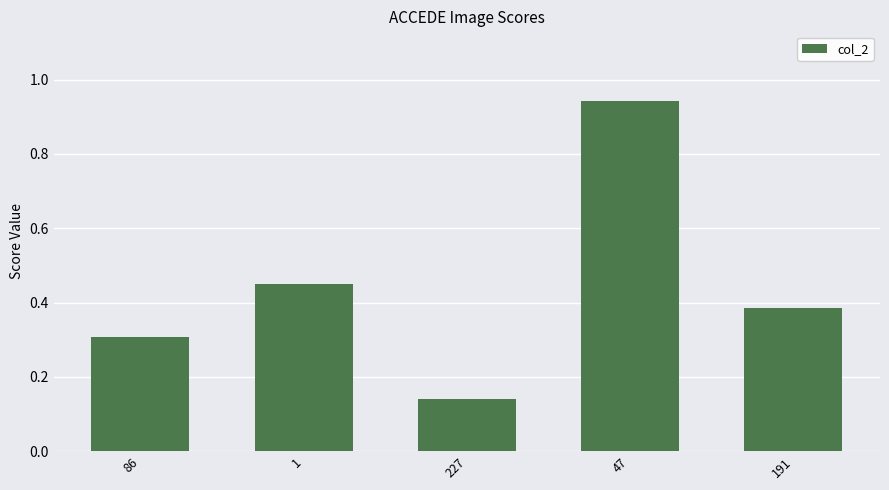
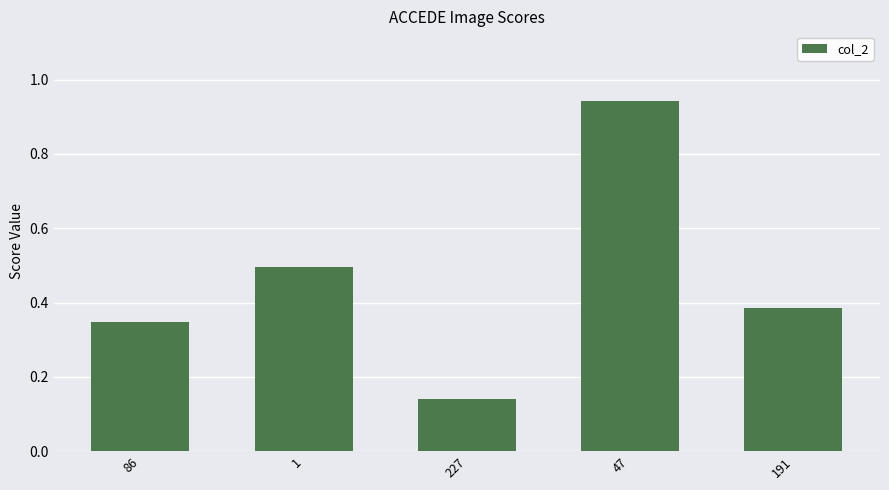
  {
-   "86": 0.31,
-   "1": 0.45,
+   "86": 0.35,
+   "1": 0.49,
    "227": 0.14,
    "47": 0.94,
    "191": 0.39
  }
